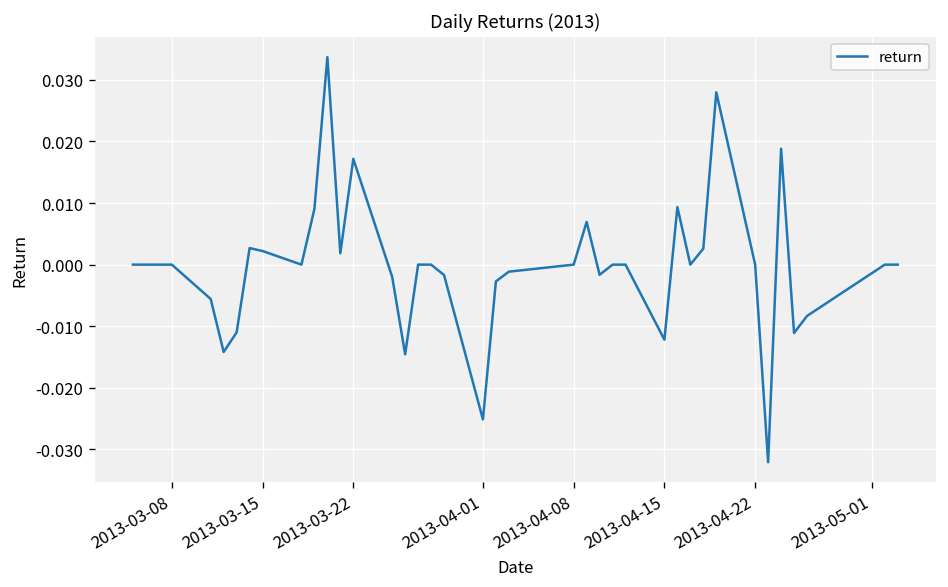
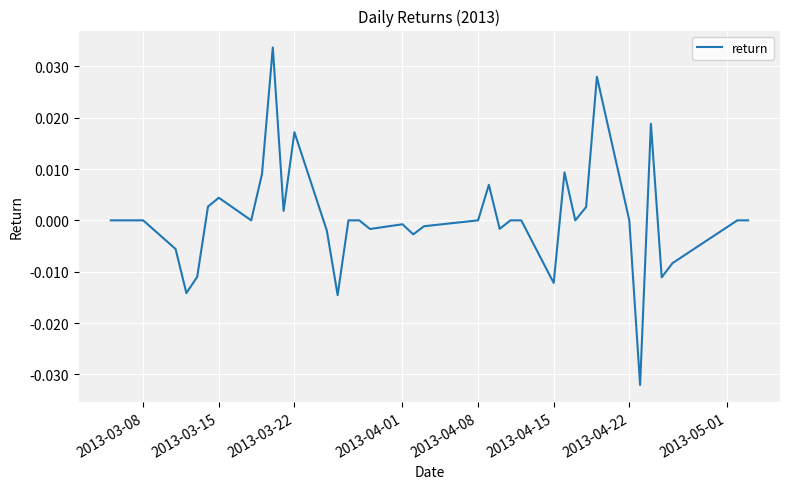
  {
    "2013-03-08": 0.000,
-   "2013-03-15": 0.002,
+   "2013-03-15": 0.004,
    "2013-03-22": 0.017,
-   "2013-04-01": -0.025,
+   "2013-04-01": -0.001,
    "2013-04-08": 0.000,
    "2013-04-15": -0.012,
    "2013-04-22": 0.000
  }
